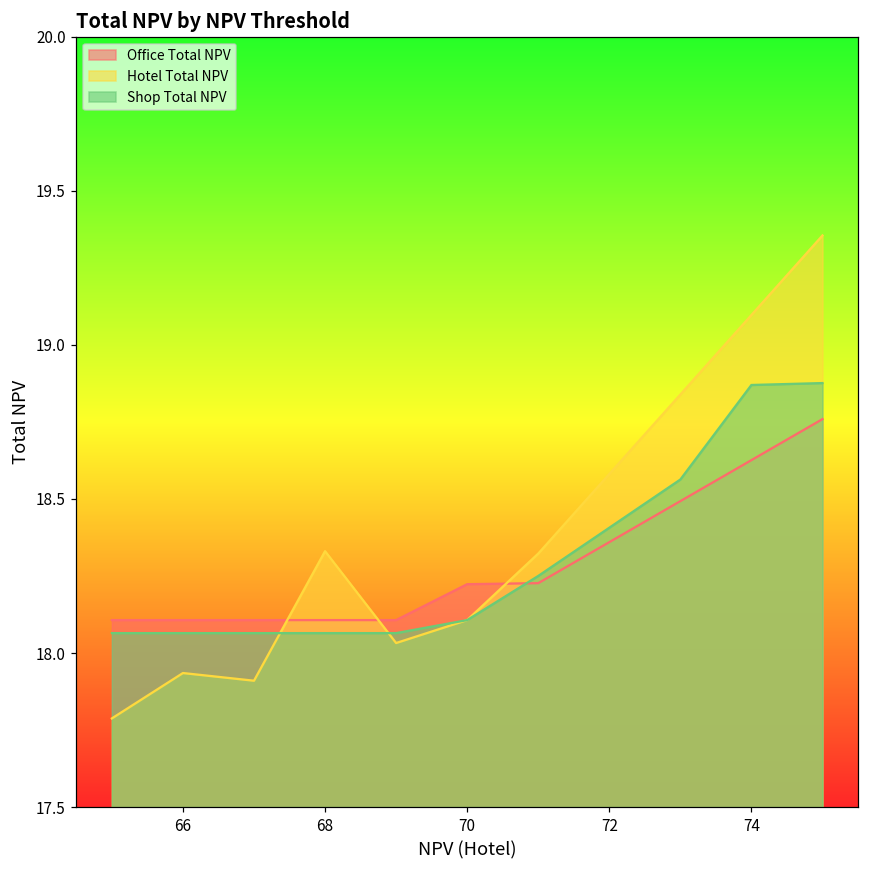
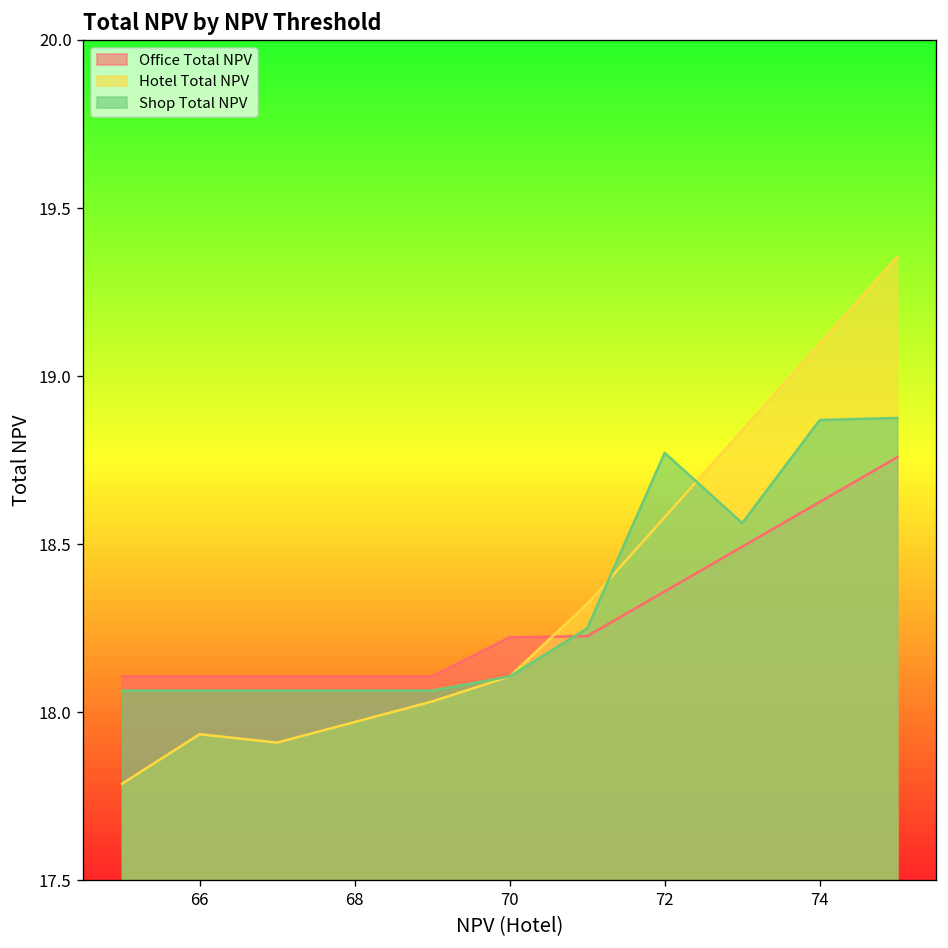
  {
    "Office Total NPV": {
      "66": 18.11,
      "68": 18.11,
      "70": 18.22,
      "72": 18.36,
      "74": 18.63
    },
    "Hotel Total NPV": {
      "66": 17.94,
-     "68": 18.33,
+     "68": 17.97,
      "72": 18.58,
      "74": 19.10
    },
    "Shop Total NPV": {
      "66": 18.06,
      "68": 18.06,
-     "72": 18.41,
+     "72": 18.77,
      "74": 18.87
    }
  }
